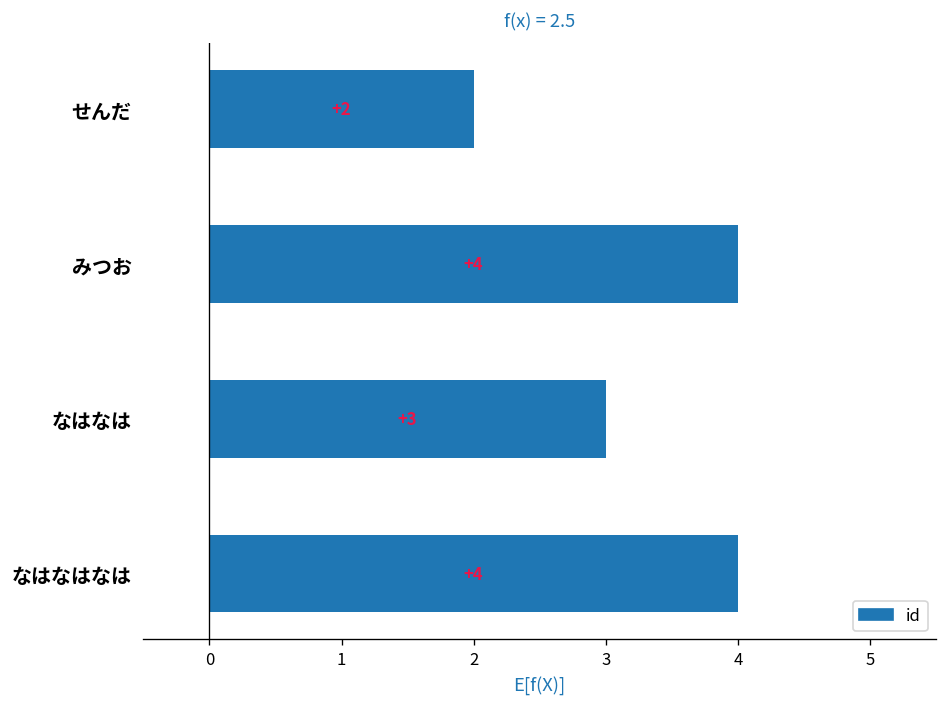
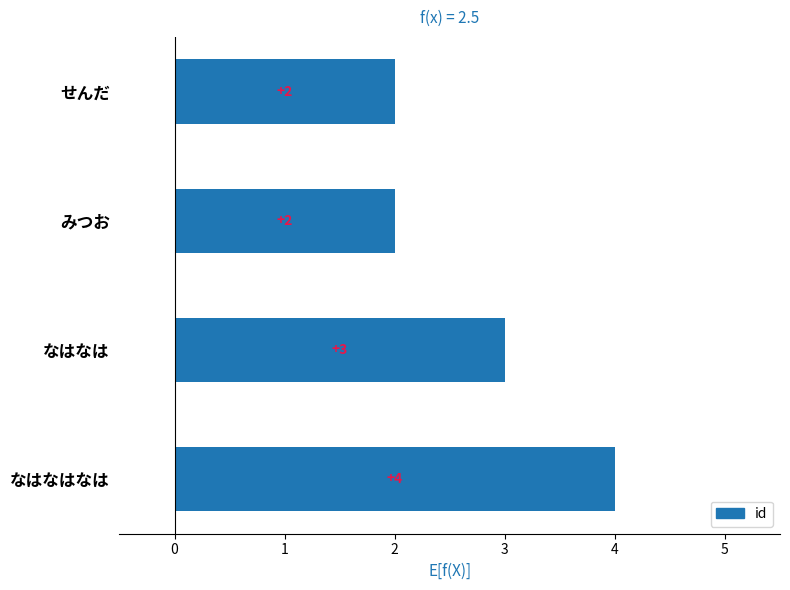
  {
    "せんだ": "+2",
-   "みつお": "+4",
+   "みつお": "+2",
    "なはなは": "+3",
    "なはなはなは": "+4"
  }
